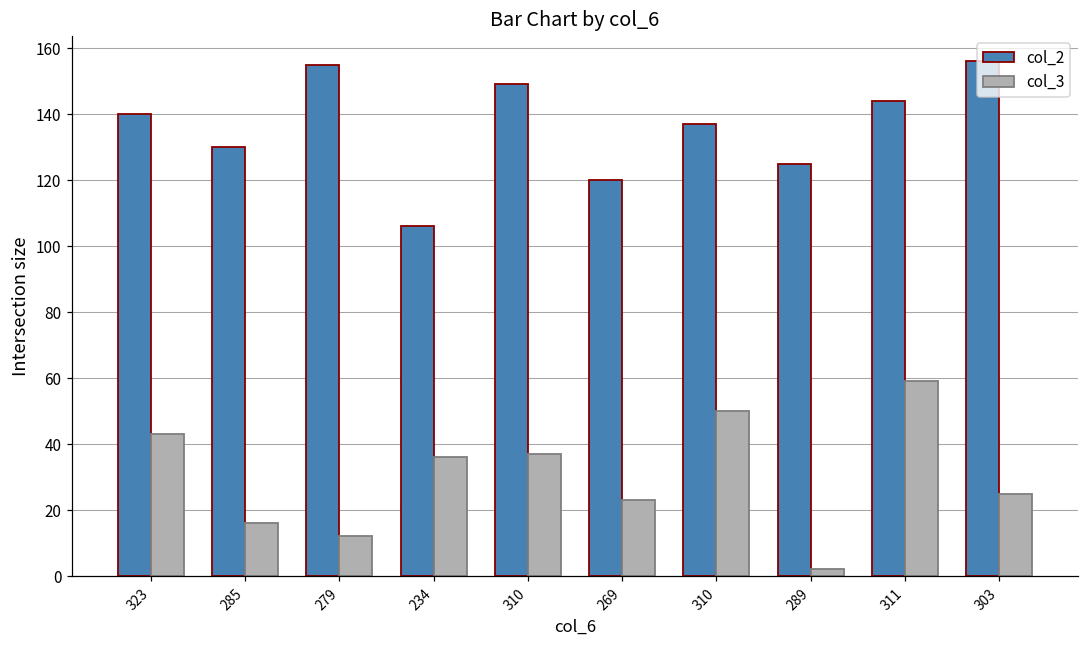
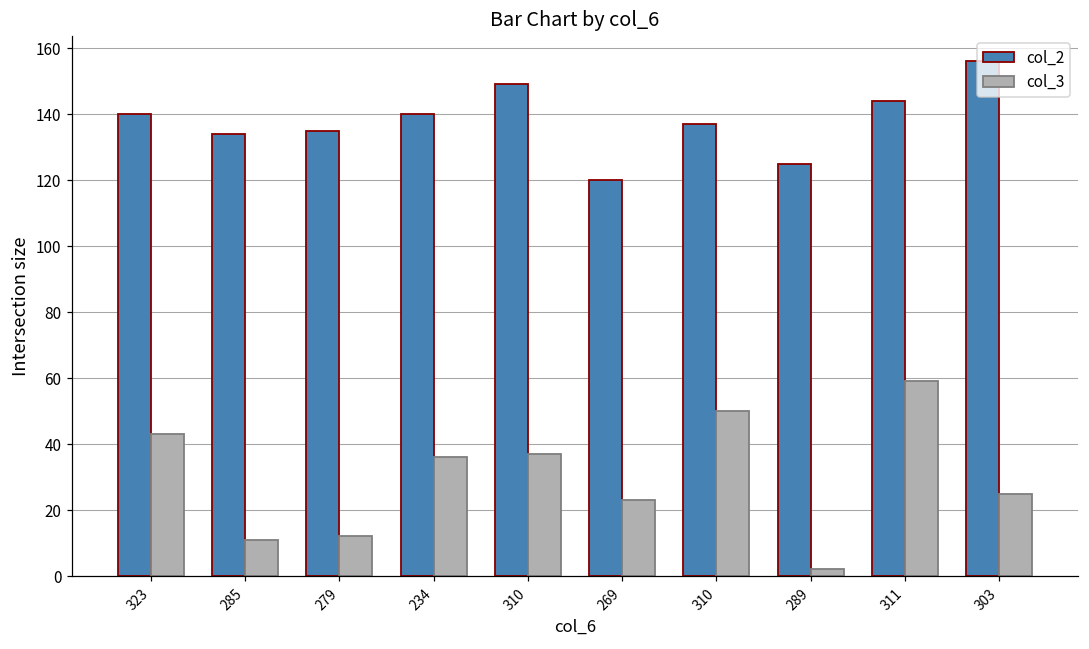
  {
    "col_2": {
      "323": 140,
-     "285": 130,
-     "279": 155,
-     "234": 106,
+     "285": 134,
+     "279": 135,
+     "234": 140,
      "269": 120,
      "289": 125,
      "311": 144
    },
    "col_3": {
      "323": 43,
-     "285": 16,
+     "285": 11,
      "279": 12,
      "234": 36,
      "269": 23,
      "289": 2,
      "311": 59,
      "303": 25
    }
  }
